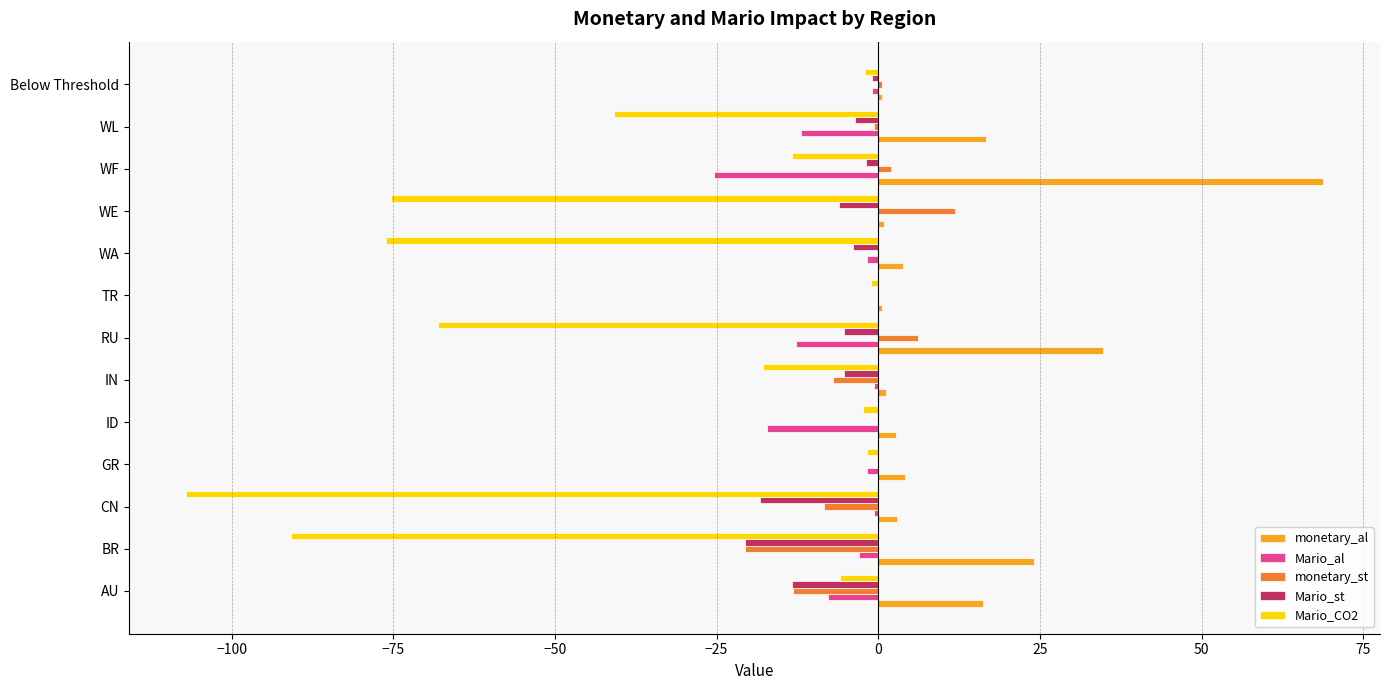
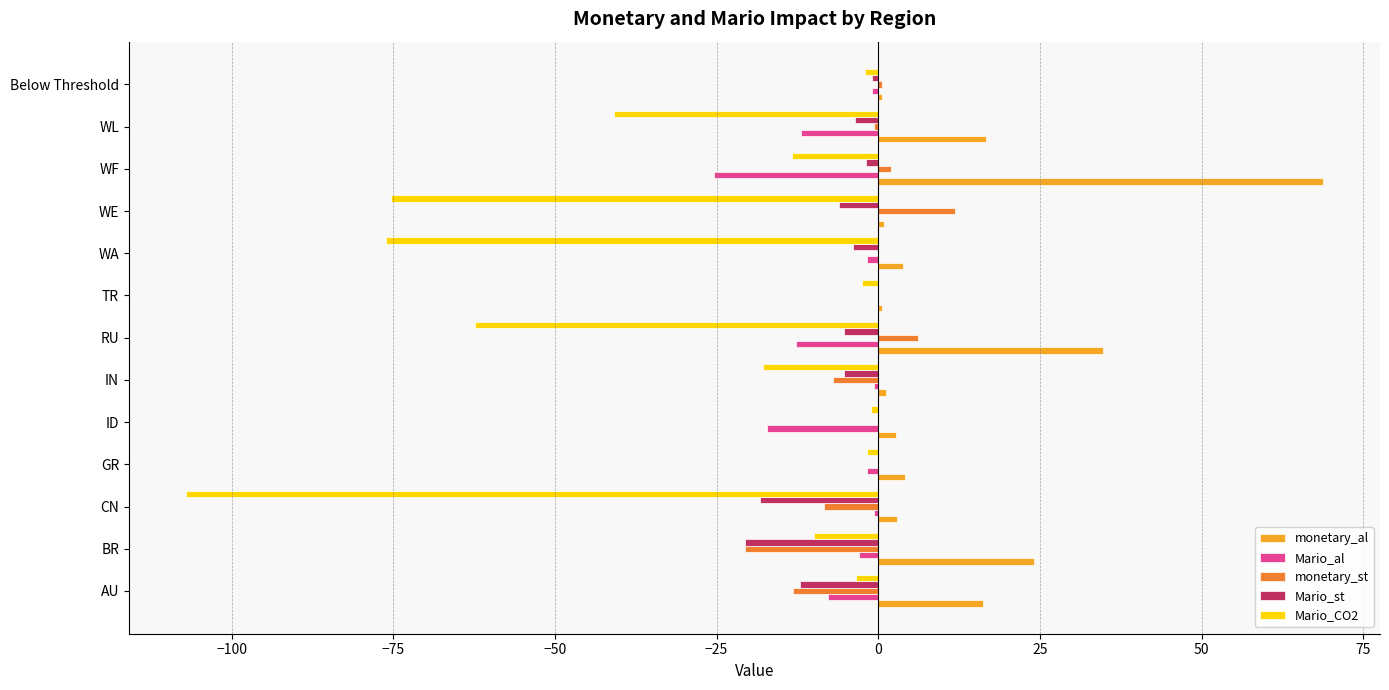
  {
    "Mario_al": {
      "Below Threshold": -1,
      "WL": -12,
      "WF": -25,
      "WE": 0,
      "WA": -2,
      "TR": 0,
      "RU": -13,
      "IN": -1,
      "ID": -17,
      "GR": -2,
      "CN": -1,
      "BR": -3,
      "AU": -8
    },
    "Mario_st": {
      "Below Threshold": -1,
      "WL": -4,
      "WF": -2,
      "WE": -6,
      "WA": -4,
      "TR": 0,
      "RU": -5,
      "IN": -5,
      "ID": 0,
      "GR": 0,
      "CN": -18,
      "BR": -21,
-     "AU": -13
+     "AU": -12
    },
    "Mario_CO2": {
      "Below Threshold": -2,
      "WL": -41,
      "WF": -13,
      "WE": -75,
      "WA": -76,
-     "TR": -1,
-     "RU": -68,
+     "TR": -3,
+     "RU": -62,
      "IN": -18,
-     "ID": -2,
+     "ID": -1,
      "GR": -2,
      "CN": -107,
-     "BR": -91,
-     "AU": -6
+     "BR": -10,
+     "AU": -3
    }
  }
